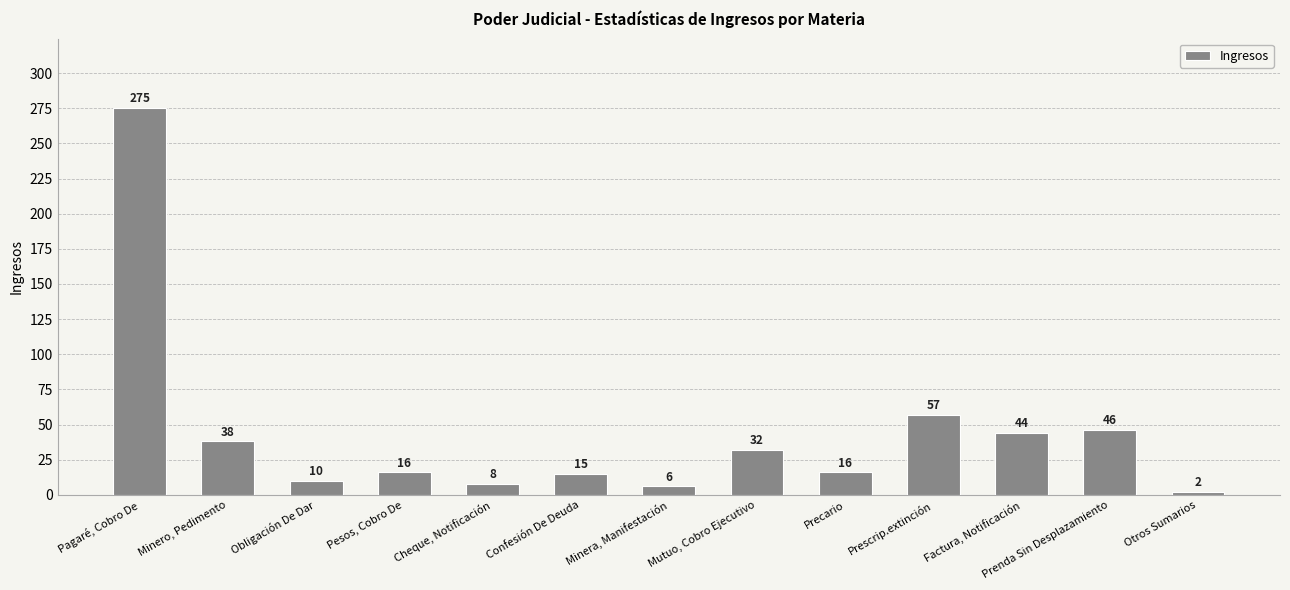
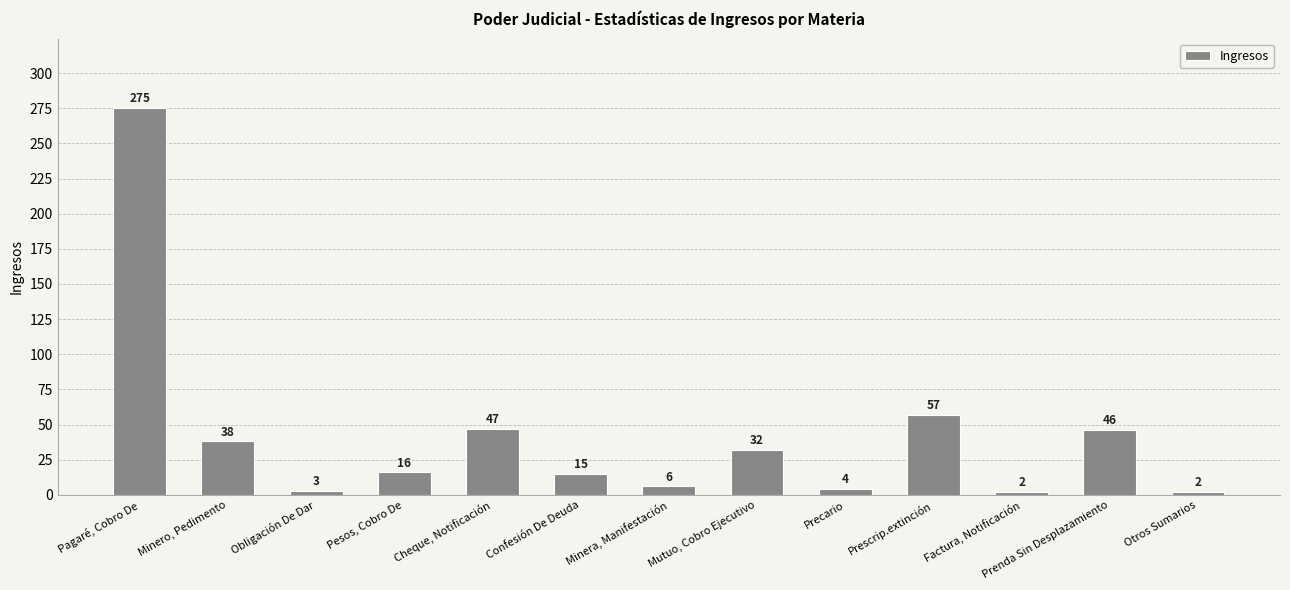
  {
    "Pagaré, Cobro De": 275,
    "Minero, Pedimento": 38,
-   "Obligación De Dar": 10,
+   "Obligación De Dar": 3,
    "Pesos, Cobro De": 16,
-   "Cheque, Notificación": 8,
+   "Cheque, Notificación": 47,
    "Confesión De Deuda": 15,
    "Minera, Manifestación": 6,
    "Mutuo, Cobro Ejecutivo": 32,
-   "Precario": 16,
+   "Precario": 4,
    "Prescrip.extinción": 57,
-   "Factura, Notificación": 44,
+   "Factura, Notificación": 2,
    "Prenda Sin Desplazamiento": 46,
    "Otros Sumarios": 2
  }
